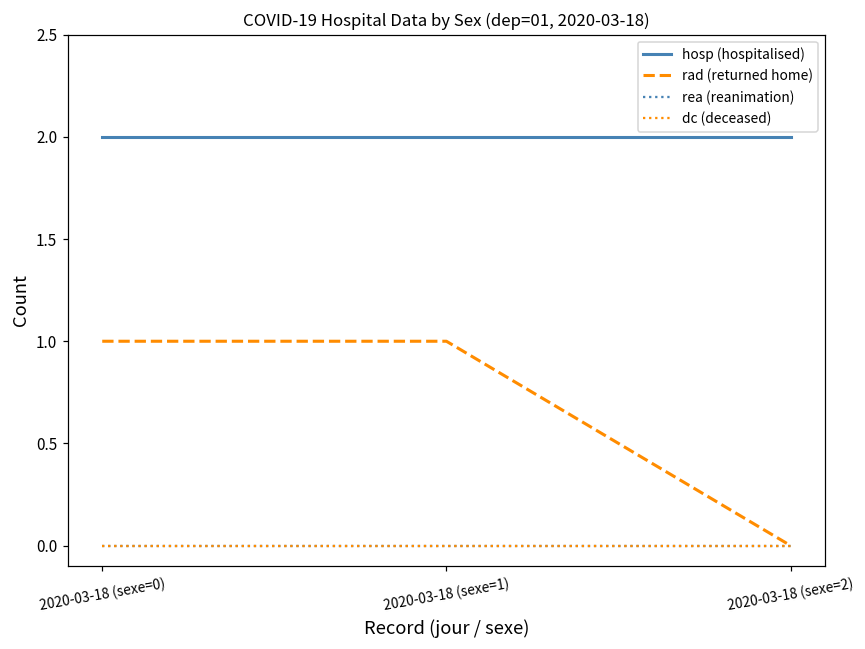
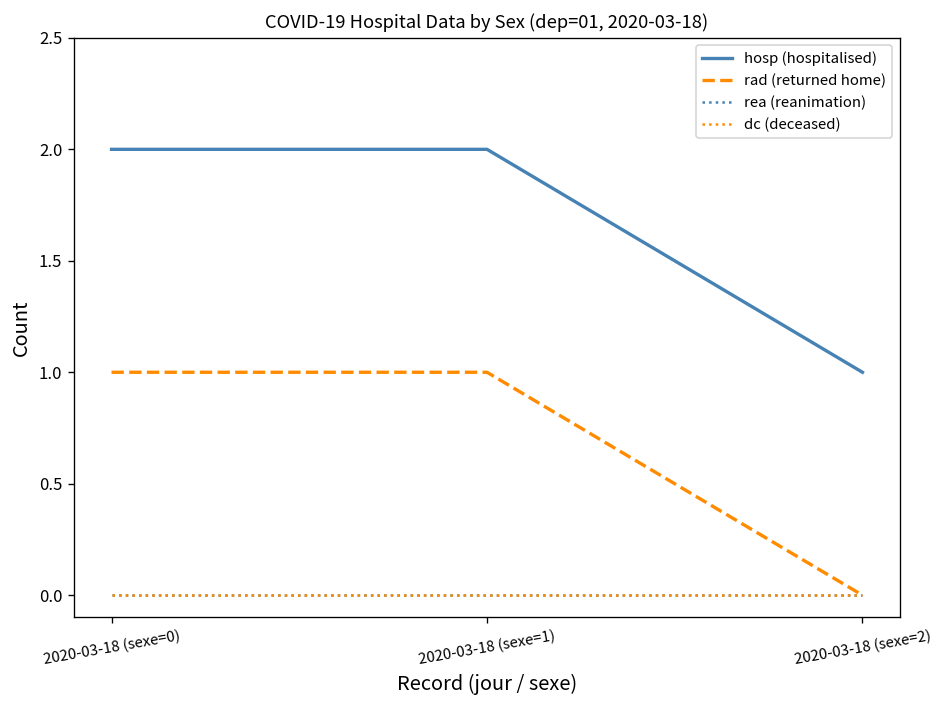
  {
    "hosp (hospitalised)": {
      "2020-03-18 (sexe=0)": 2,
      "2020-03-18 (sexe=1)": 2,
-     "2020-03-18 (sexe=2)": 2
+     "2020-03-18 (sexe=2)": 1
    }
  }
